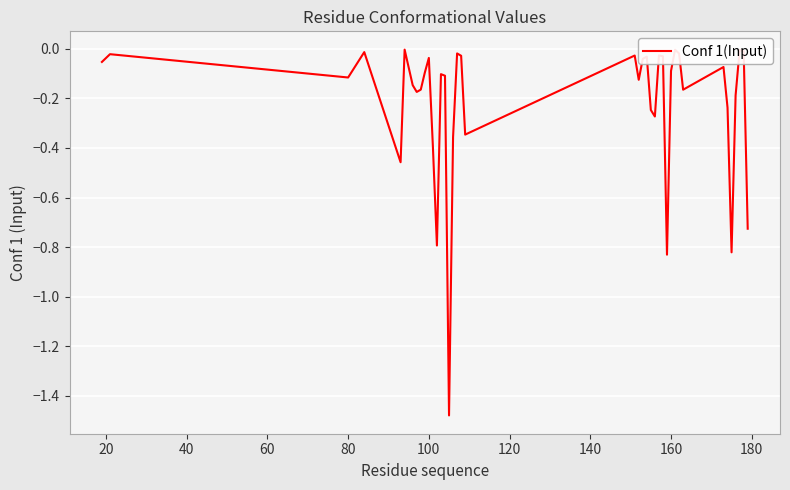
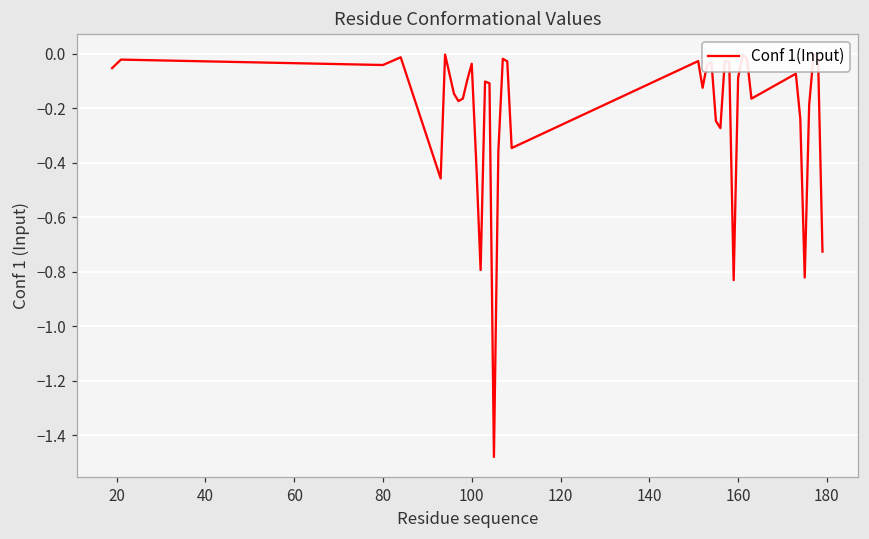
  {
-   "80": -0.12,
+   "80": -0.04,
    "100": -0.04,
    "160": -0.09
  }
